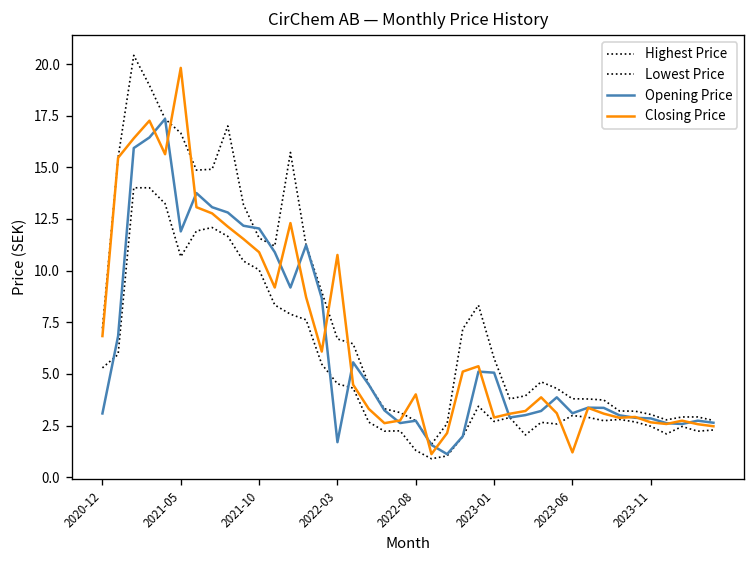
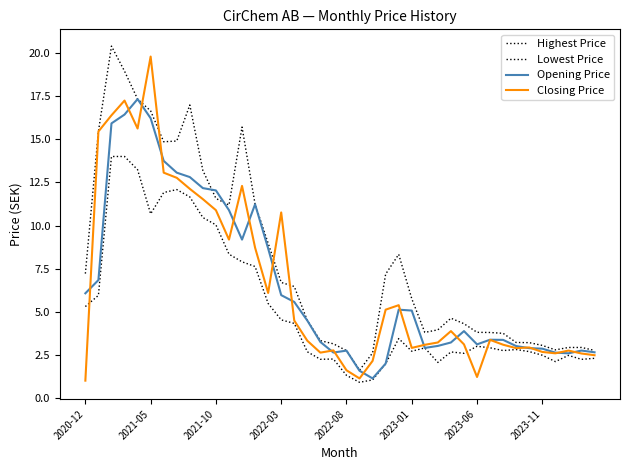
  {
    "Opening Price": {
-     "2020-12": 3.1,
-     "2021-05": 11.9,
+     "2020-12": 6.1,
+     "2021-05": 16.2,
      "2021-10": 12.0,
-     "2022-03": 1.7,
+     "2022-03": 6.0,
      "2023-01": 5.1,
      "2023-11": 2.8
    },
    "Closing Price": {
-     "2020-12": 6.8,
+     "2020-12": 1.0,
      "2021-05": 19.8,
      "2021-10": 10.9,
      "2022-03": 10.8,
-     "2022-08": 4.0,
+     "2022-08": 1.6,
      "2023-01": 2.9,
      "2023-06": 1.2,
      "2023-11": 2.7
    }
  }
